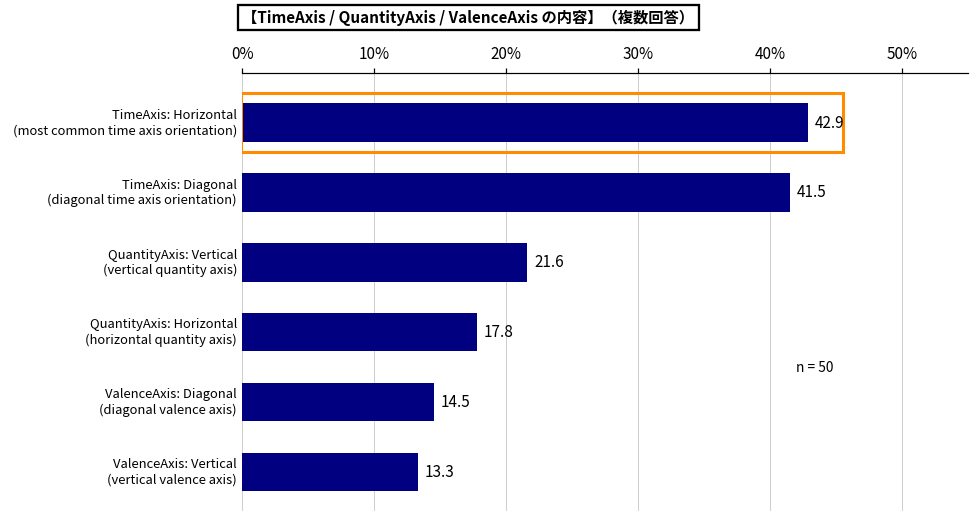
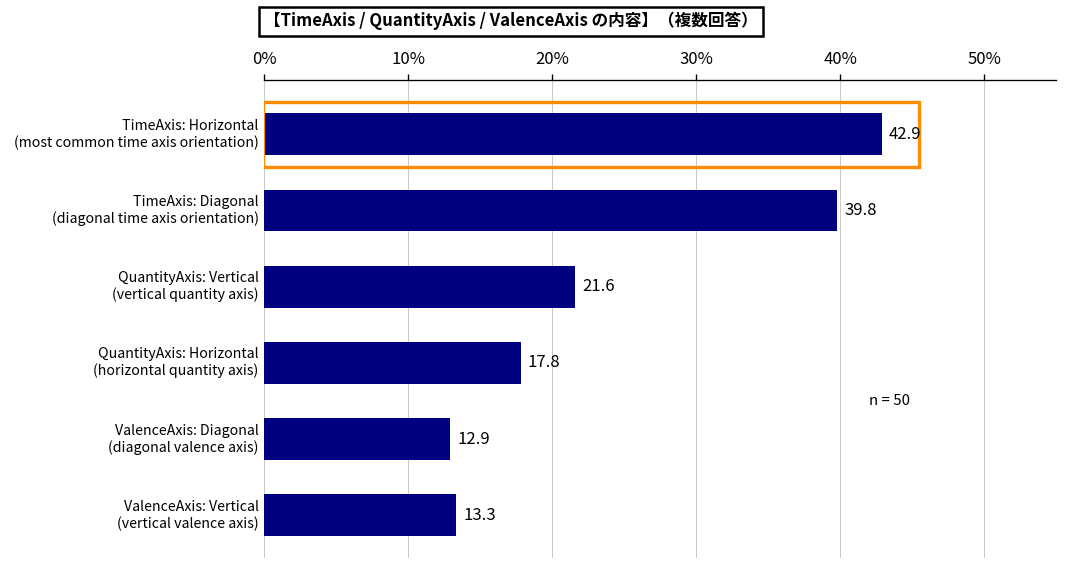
  {
    "TimeAxis: Horizontal (most common time axis orientation)": 42.9,
-   "TimeAxis: Diagonal (diagonal time axis orientation)": 41.5,
+   "TimeAxis: Diagonal (diagonal time axis orientation)": 39.8,
    "QuantityAxis: Vertical (vertical quantity axis)": 21.6,
    "QuantityAxis: Horizontal (horizontal quantity axis)": 17.8,
-   "ValenceAxis: Diagonal (diagonal valence axis)": 14.5,
+   "ValenceAxis: Diagonal (diagonal valence axis)": 12.9,
    "ValenceAxis: Vertical (vertical valence axis)": 13.3
  }
